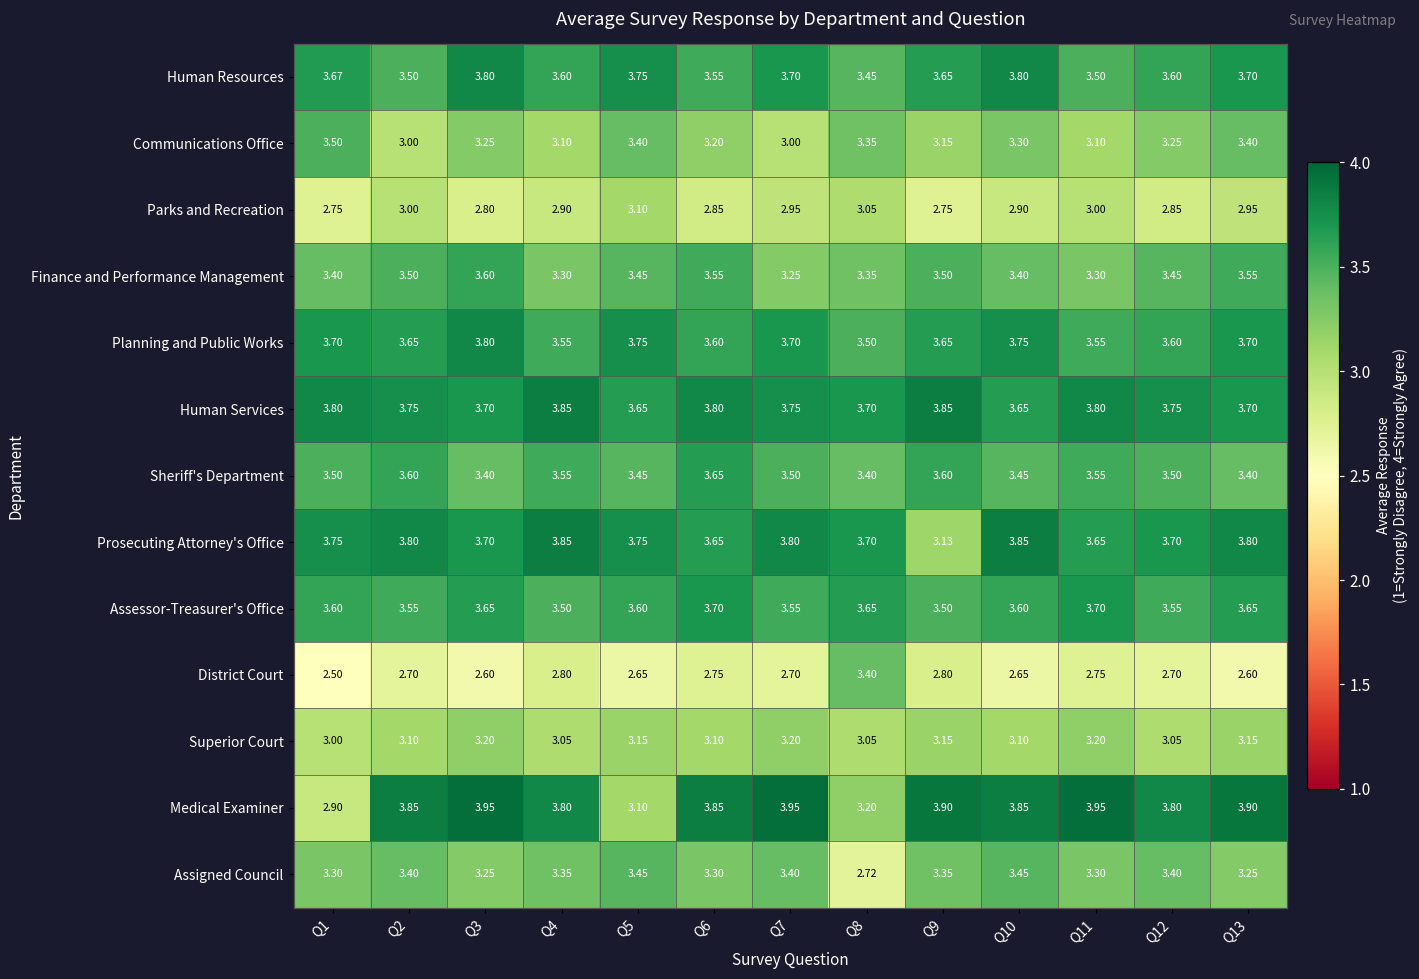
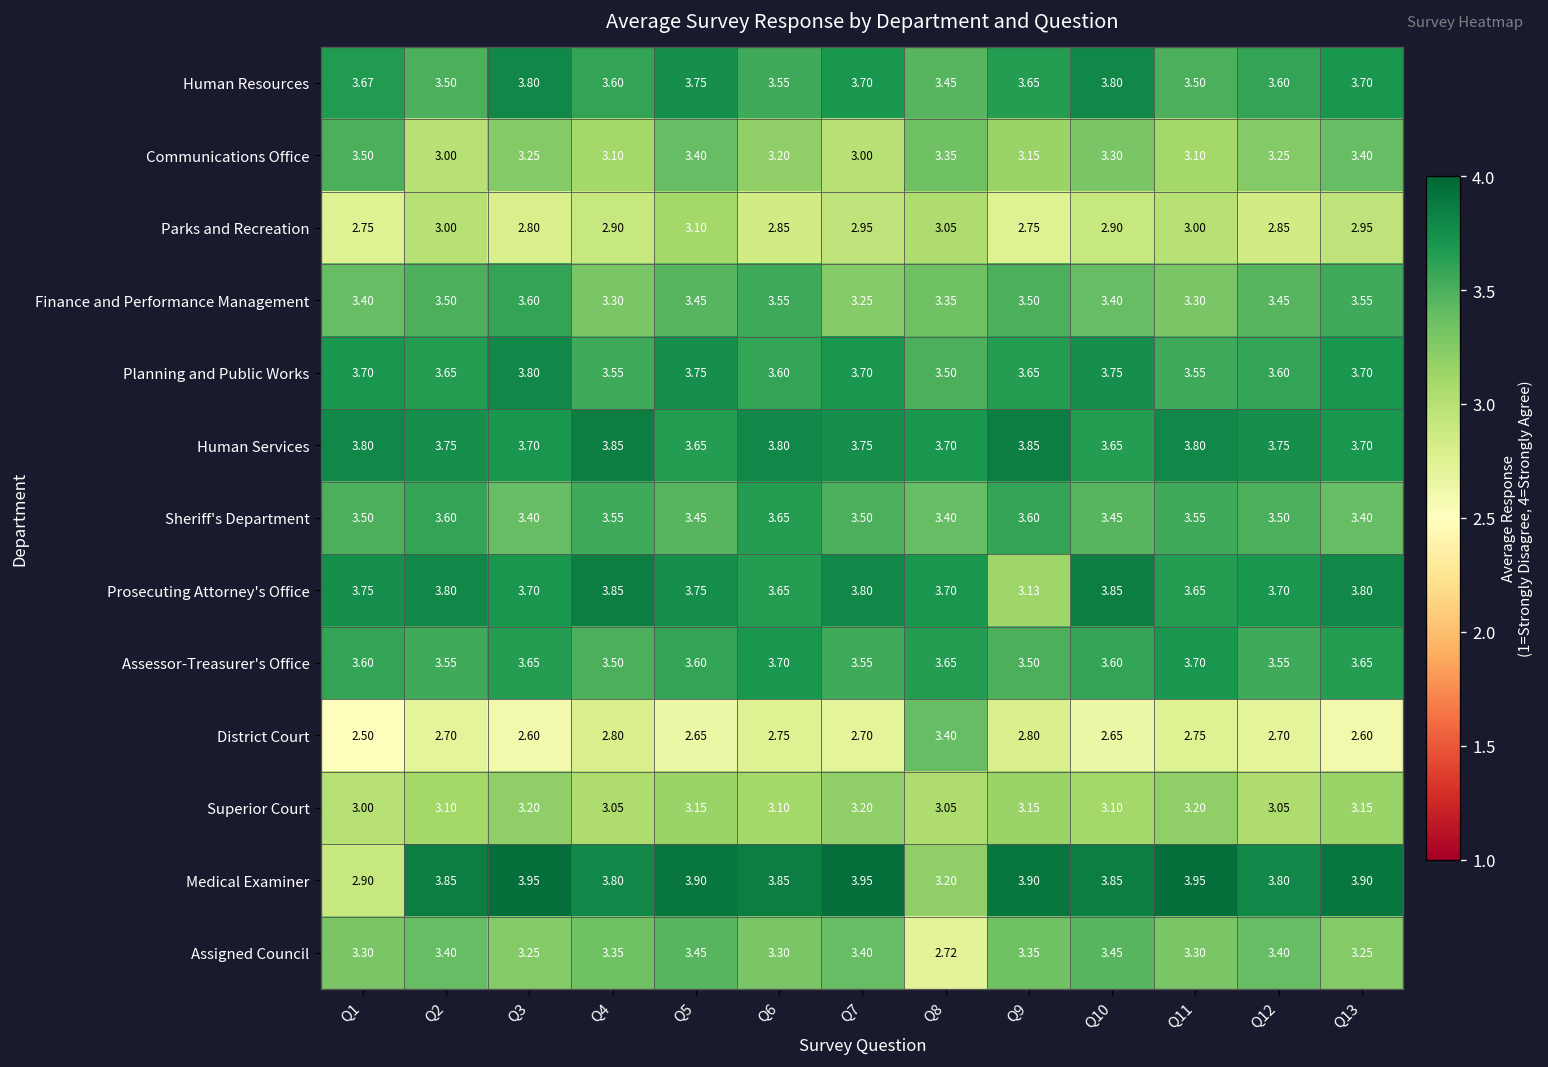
  {
    "Human Resources": {
      "Q1": 3.67,
      "Q2": 3.50,
      "Q3": 3.80,
      "Q4": 3.60,
      "Q5": 3.75,
      "Q6": 3.55,
      "Q7": 3.70,
      "Q8": 3.45,
      "Q9": 3.65,
      "Q10": 3.80,
      "Q11": 3.50,
      "Q12": 3.60,
      "Q13": 3.70
    },
    "Communications Office": {
      "Q1": 3.50,
      "Q2": 3.00,
      "Q3": 3.25,
      "Q4": 3.10,
      "Q5": 3.40,
      "Q6": 3.20,
      "Q7": 3.00,
      "Q8": 3.35,
      "Q9": 3.15,
      "Q10": 3.30,
      "Q11": 3.10,
      "Q12": 3.25,
      "Q13": 3.40
    },
    "Parks and Recreation": {
      "Q1": 2.75,
      "Q2": 3.00,
      "Q3": 2.80,
      "Q4": 2.90,
      "Q5": 3.10,
      "Q6": 2.85,
      "Q7": 2.95,
      "Q8": 3.05,
      "Q9": 2.75,
      "Q10": 2.90,
      "Q11": 3.00,
      "Q12": 2.85,
      "Q13": 2.95
    },
    "Finance and Performance Management": {
      "Q1": 3.40,
      "Q2": 3.50,
      "Q3": 3.60,
      "Q4": 3.30,
      "Q5": 3.45,
      "Q6": 3.55,
      "Q7": 3.25,
      "Q8": 3.35,
      "Q9": 3.50,
      "Q10": 3.40,
      "Q11": 3.30,
      "Q12": 3.45,
      "Q13": 3.55
    },
    "Planning and Public Works": {
      "Q1": 3.70,
      "Q2": 3.65,
      "Q3": 3.80,
      "Q4": 3.55,
      "Q5": 3.75,
      "Q6": 3.60,
      "Q7": 3.70,
      "Q8": 3.50,
      "Q9": 3.65,
      "Q10": 3.75,
      "Q11": 3.55,
      "Q12": 3.60,
      "Q13": 3.70
    },
    "Human Services": {
      "Q1": 3.80,
      "Q2": 3.75,
      "Q3": 3.70,
      "Q4": 3.85,
      "Q5": 3.65,
      "Q6": 3.80,
      "Q7": 3.75,
      "Q8": 3.70,
      "Q9": 3.85,
      "Q10": 3.65,
      "Q11": 3.80,
      "Q12": 3.75,
      "Q13": 3.70
    },
    "Sheriff's Department": {
      "Q1": 3.50,
      "Q2": 3.60,
      "Q3": 3.40,
      "Q4": 3.55,
      "Q5": 3.45,
      "Q6": 3.65,
      "Q7": 3.50,
      "Q8": 3.40,
      "Q9": 3.60,
      "Q10": 3.45,
      "Q11": 3.55,
      "Q12": 3.50,
      "Q13": 3.40
    },
    "Prosecuting Attorney's Office": {
      "Q1": 3.75,
      "Q2": 3.80,
      "Q3": 3.70,
      "Q4": 3.85,
      "Q5": 3.75,
      "Q6": 3.65,
      "Q7": 3.80,
      "Q8": 3.70,
      "Q9": 3.13,
      "Q10": 3.85,
      "Q11": 3.65,
      "Q12": 3.70,
      "Q13": 3.80
    },
    "Assessor-Treasurer's Office": {
      "Q1": 3.60,
      "Q2": 3.55,
      "Q3": 3.65,
      "Q4": 3.50,
      "Q5": 3.60,
      "Q6": 3.70,
      "Q7": 3.55,
      "Q8": 3.65,
      "Q9": 3.50,
      "Q10": 3.60,
      "Q11": 3.70,
      "Q12": 3.55,
      "Q13": 3.65
    },
    "District Court": {
      "Q1": 2.50,
      "Q2": 2.70,
      "Q3": 2.60,
      "Q4": 2.80,
      "Q5": 2.65,
      "Q6": 2.75,
      "Q7": 2.70,
      "Q8": 3.40,
      "Q9": 2.80,
      "Q10": 2.65,
      "Q11": 2.75,
      "Q12": 2.70,
      "Q13": 2.60
    },
    "Superior Court": {
      "Q1": 3.00,
      "Q2": 3.10,
      "Q3": 3.20,
      "Q4": 3.05,
      "Q5": 3.15,
      "Q6": 3.10,
      "Q7": 3.20,
      "Q8": 3.05,
      "Q9": 3.15,
      "Q10": 3.10,
      "Q11": 3.20,
      "Q12": 3.05,
      "Q13": 3.15
    },
    "Medical Examiner": {
      "Q1": 2.90,
      "Q2": 3.85,
      "Q3": 3.95,
      "Q4": 3.80,
-     "Q5": 3.10,
+     "Q5": 3.90,
      "Q6": 3.85,
      "Q7": 3.95,
      "Q8": 3.20,
      "Q9": 3.90,
      "Q10": 3.85,
      "Q11": 3.95,
      "Q12": 3.80,
      "Q13": 3.90
    },
    "Assigned Council": {
      "Q1": 3.30,
      "Q2": 3.40,
      "Q3": 3.25,
      "Q4": 3.35,
      "Q5": 3.45,
      "Q6": 3.30,
      "Q7": 3.40,
      "Q8": 2.72,
      "Q9": 3.35,
      "Q10": 3.45,
      "Q11": 3.30,
      "Q12": 3.40,
      "Q13": 3.25
    }
  }
